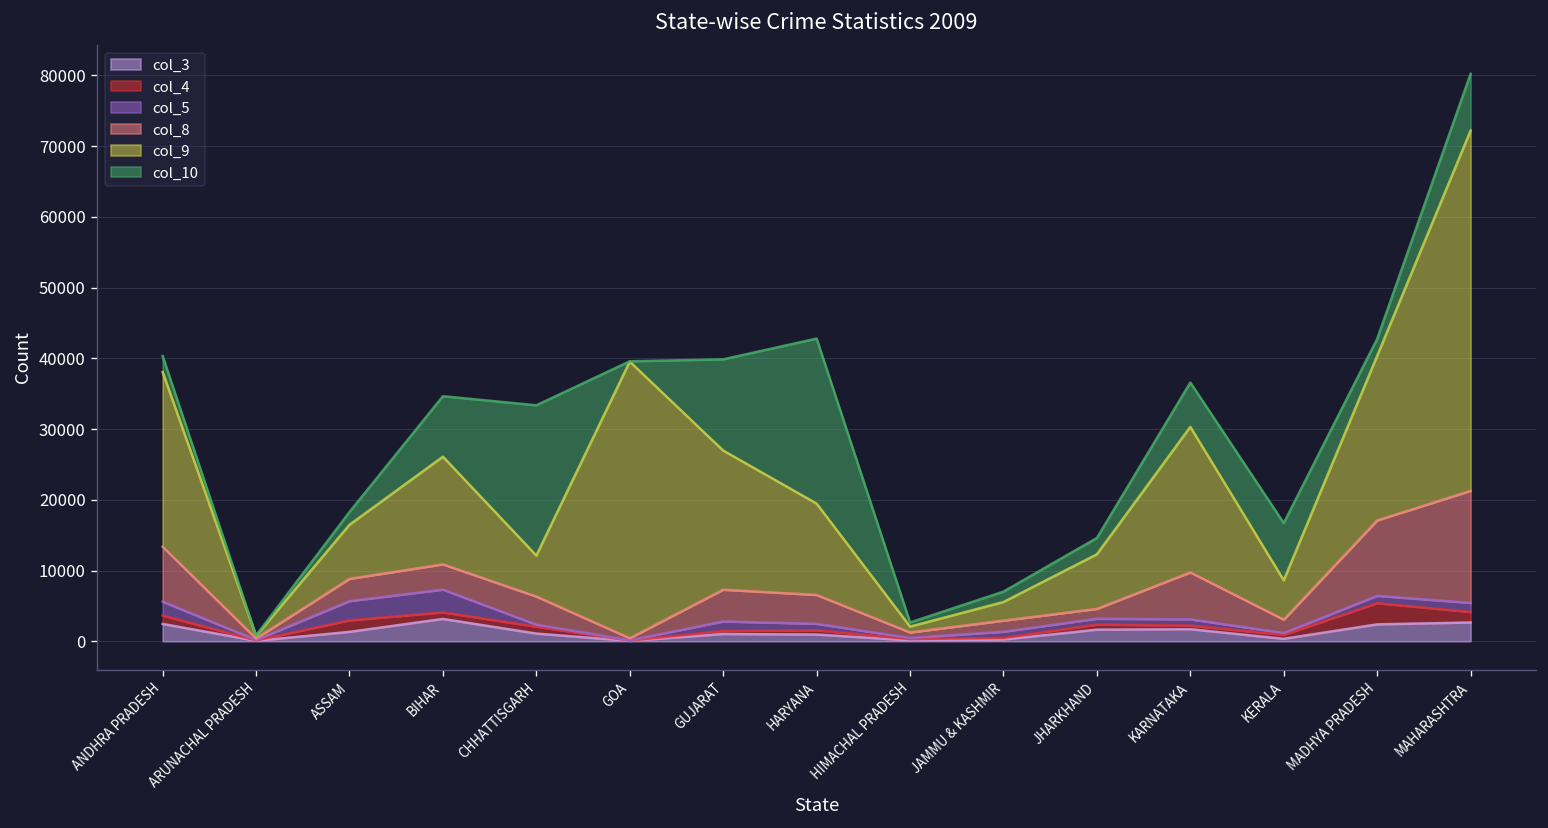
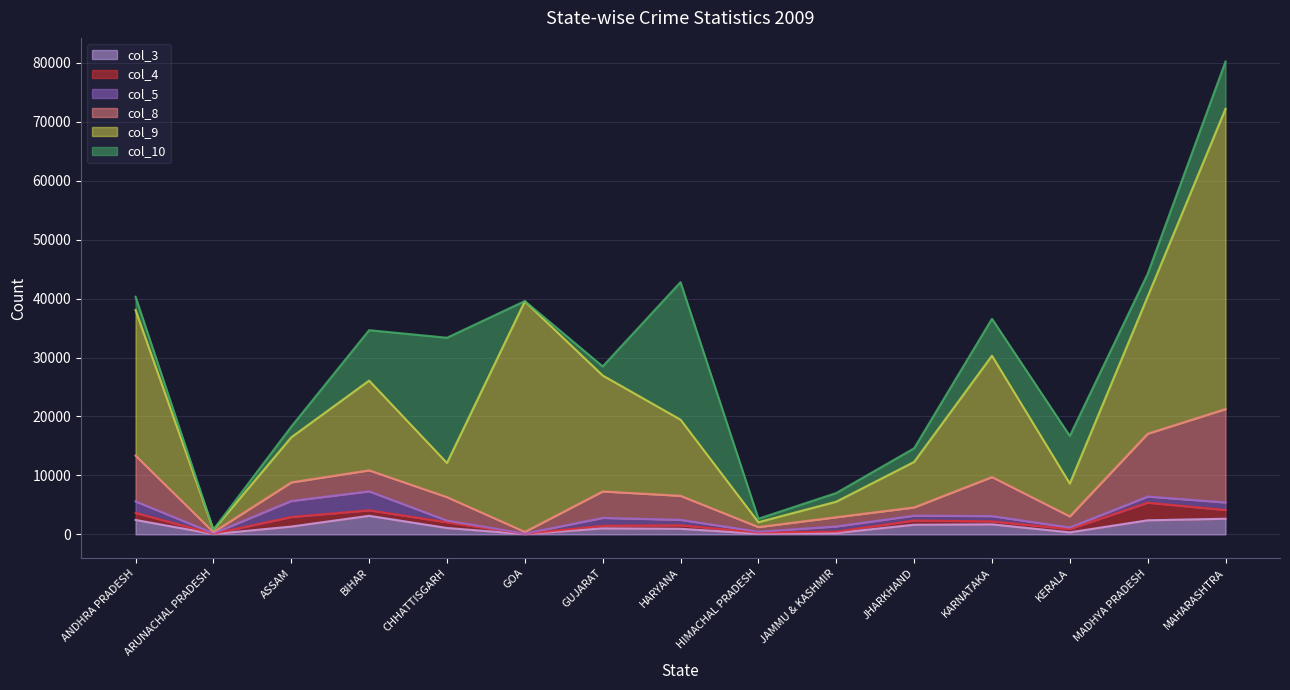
  {
    "col_3": {
      "ANDHRA PRADESH": 2000,
      "ASSAM": 1000,
      "BIHAR": 3000,
      "CHHATTISGARH": 1000,
      "GUJARAT": 1000,
      "HARYANA": 1000,
      "JHARKHAND": 2000,
      "KARNATAKA": 2000,
      "KERALA": 0,
      "MADHYA PRADESH": 2000,
      "MAHARASHTRA": 3000
    },
    "col_4": {
      "ANDHRA PRADESH": 1000,
      "ASSAM": 2000,
      "BIHAR": 1000,
      "GUJARAT": 0,
      "HARYANA": 1000,
      "JHARKHAND": 1000,
      "KARNATAKA": 1000,
      "MADHYA PRADESH": 3000,
      "MAHARASHTRA": 1000
    },
    "col_5": {
      "ANDHRA PRADESH": 2000,
      "ASSAM": 3000,
      "BIHAR": 3000,
      "GUJARAT": 1000,
      "HARYANA": 1000,
      "JAMMU & KASHMIR": 1000,
      "JHARKHAND": 1000,
      "KARNATAKA": 1000,
      "MADHYA PRADESH": 1000,
      "MAHARASHTRA": 1000
    },
    "col_8": {
      "ANDHRA PRADESH": 8000,
      "ASSAM": 3000,
      "BIHAR": 4000,
      "CHHATTISGARH": 4000,
      "GUJARAT": 4000,
      "HARYANA": 4000,
      "HIMACHAL PRADESH": 1000,
      "JAMMU & KASHMIR": 2000,
      "JHARKHAND": 1000,
      "KARNATAKA": 7000,
      "KERALA": 2000,
      "MADHYA PRADESH": 11000,
      "MAHARASHTRA": 16000
    },
    "col_9": {
      "ANDHRA PRADESH": 25000,
      "ASSAM": 8000,
      "BIHAR": 15000,
      "CHHATTISGARH": 6000,
      "GUJARAT": 20000,
      "HARYANA": 13000,
      "HIMACHAL PRADESH": 1000,
      "JAMMU & KASHMIR": 3000,
      "JHARKHAND": 8000,
      "KARNATAKA": 21000,
      "KERALA": 6000,
      "MADHYA PRADESH": 23000,
      "MAHARASHTRA": 51000
    },
    "col_10": {
      "ANDHRA PRADESH": 2000,
      "ASSAM": 2000,
      "BIHAR": 9000,
      "CHHATTISGARH": 21000,
-     "GUJARAT": 13000,
+     "GUJARAT": 2000,
      "HARYANA": 23000,
      "HIMACHAL PRADESH": 1000,
      "JAMMU & KASHMIR": 1000,
      "JHARKHAND": 2000,
      "KARNATAKA": 6000,
      "KERALA": 8000,
-     "MADHYA PRADESH": 2000,
+     "MADHYA PRADESH": 4000,
      "MAHARASHTRA": 8000
    }
  }
